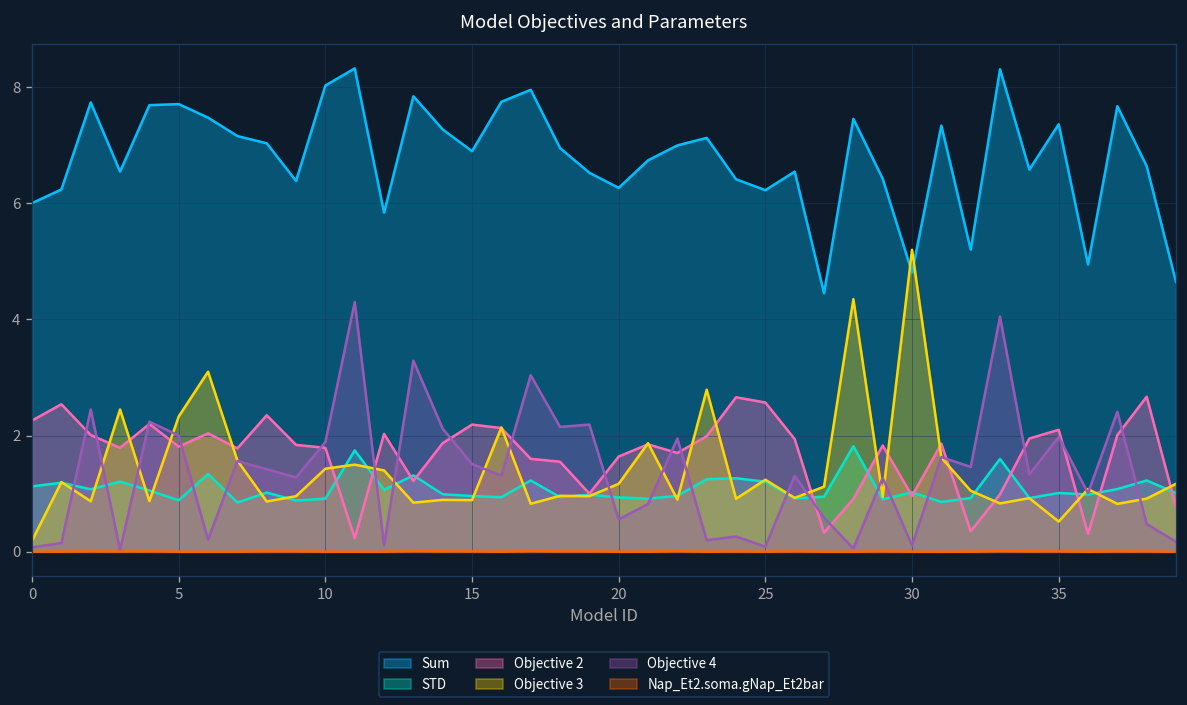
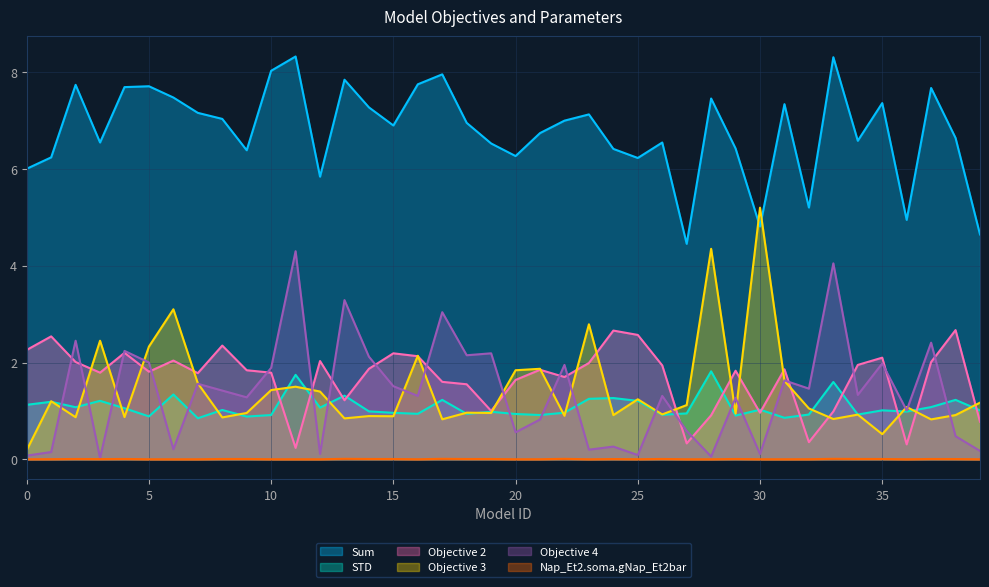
  {
    "Objective 3": {
      "0": 0.2,
      "5": 2.3,
      "10": 1.4,
      "15": 0.9,
-     "20": 1.2,
+     "20": 1.8,
      "30": 5.2,
      "35": 0.5
    },
    "Nap_Et2.soma.gNap_Et2bar": {
      "0": 0.0,
      "5": 0.0,
      "10": 0.0,
      "15": 0.0,
      "20": 0.0,
      "25": 0.0,
      "30": 0.0,
      "35": 0.0
    }
  }
